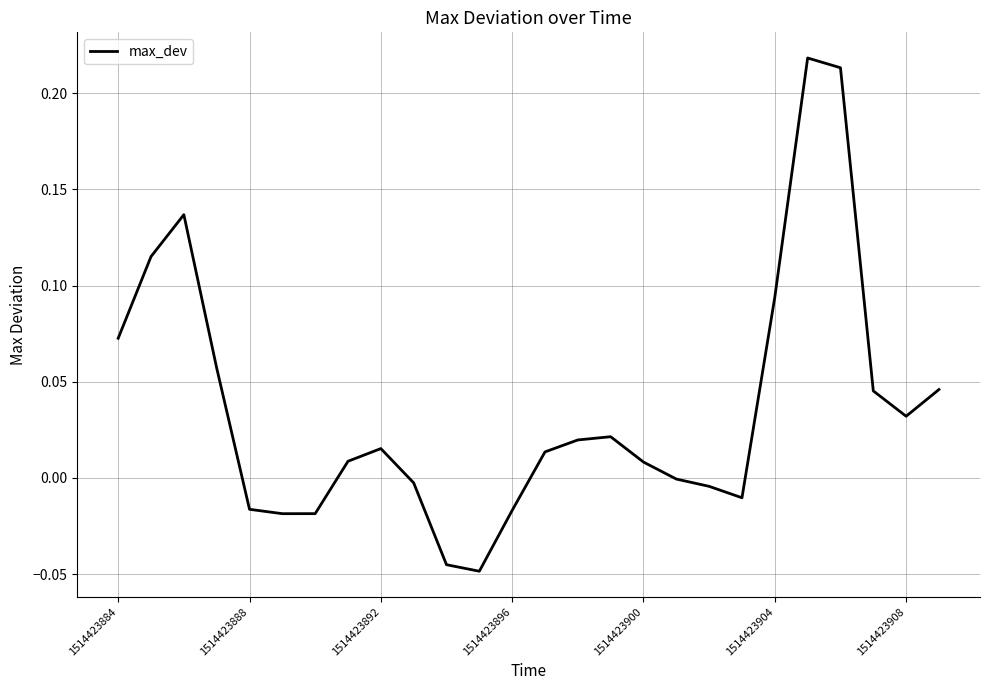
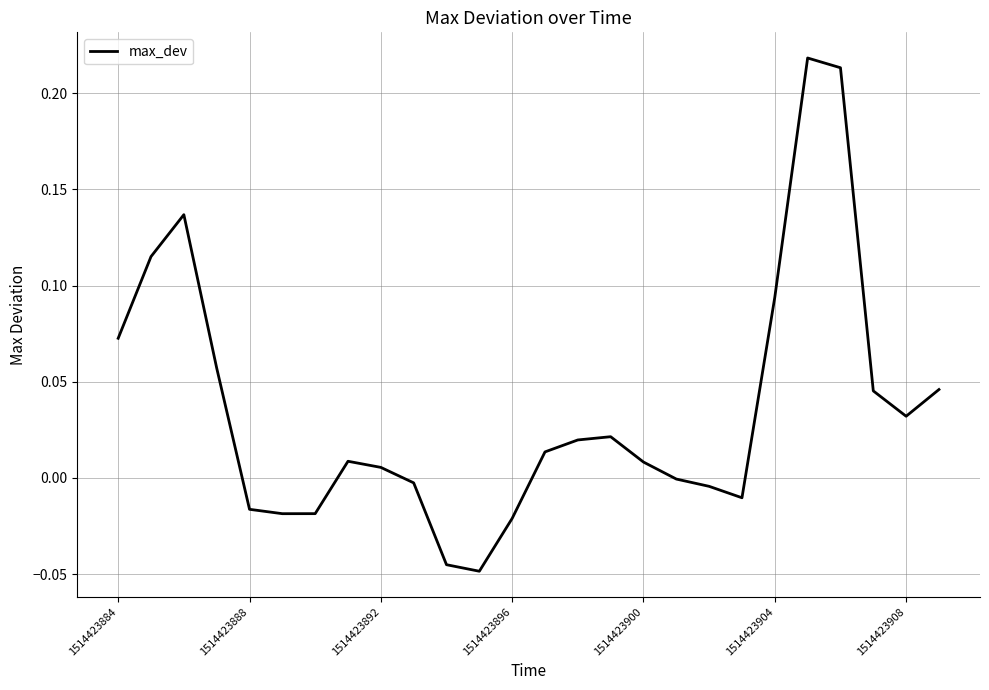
  {
    "1514423884": 0.073,
    "1514423888": -0.016,
-   "1514423892": 0.015,
-   "1514423896": -0.017,
+   "1514423892": 0.005,
+   "1514423896": -0.021,
    "1514423900": 0.008,
    "1514423904": 0.094,
    "1514423908": 0.032
  }
